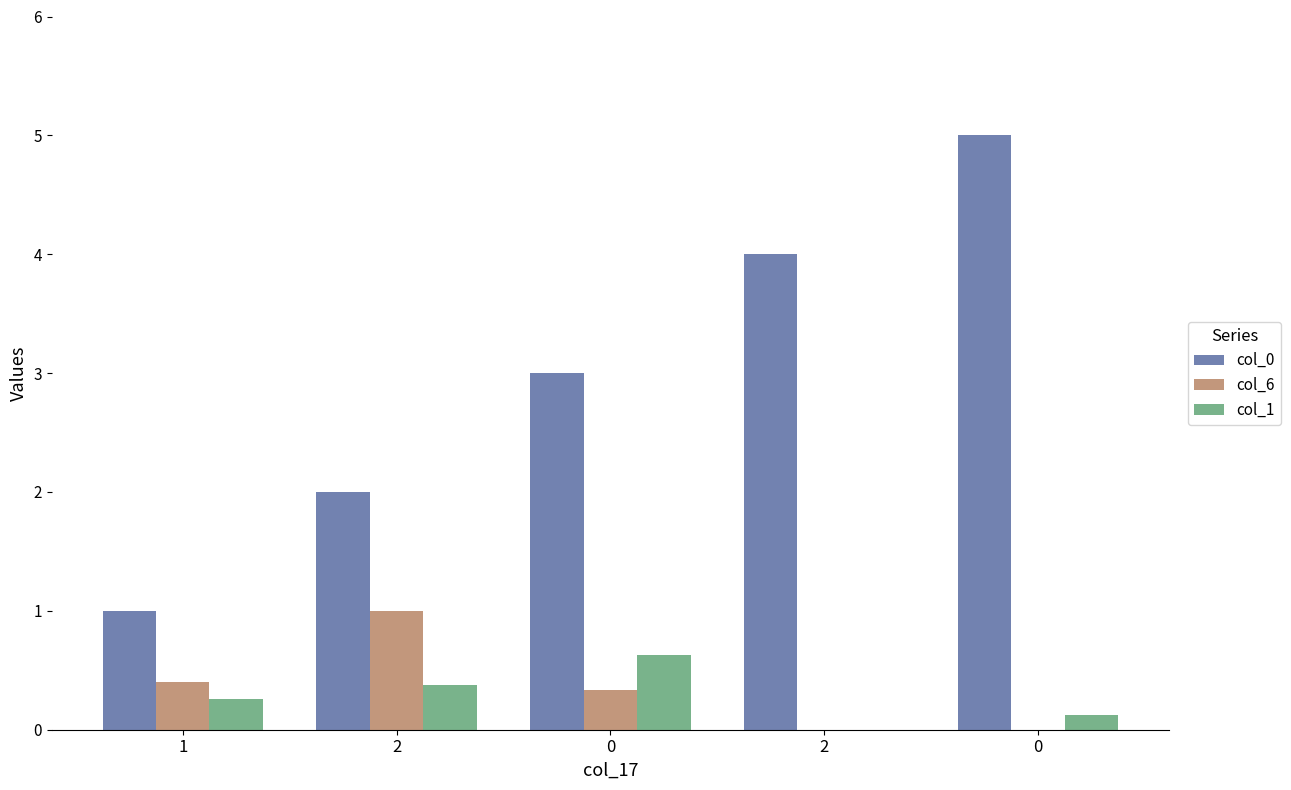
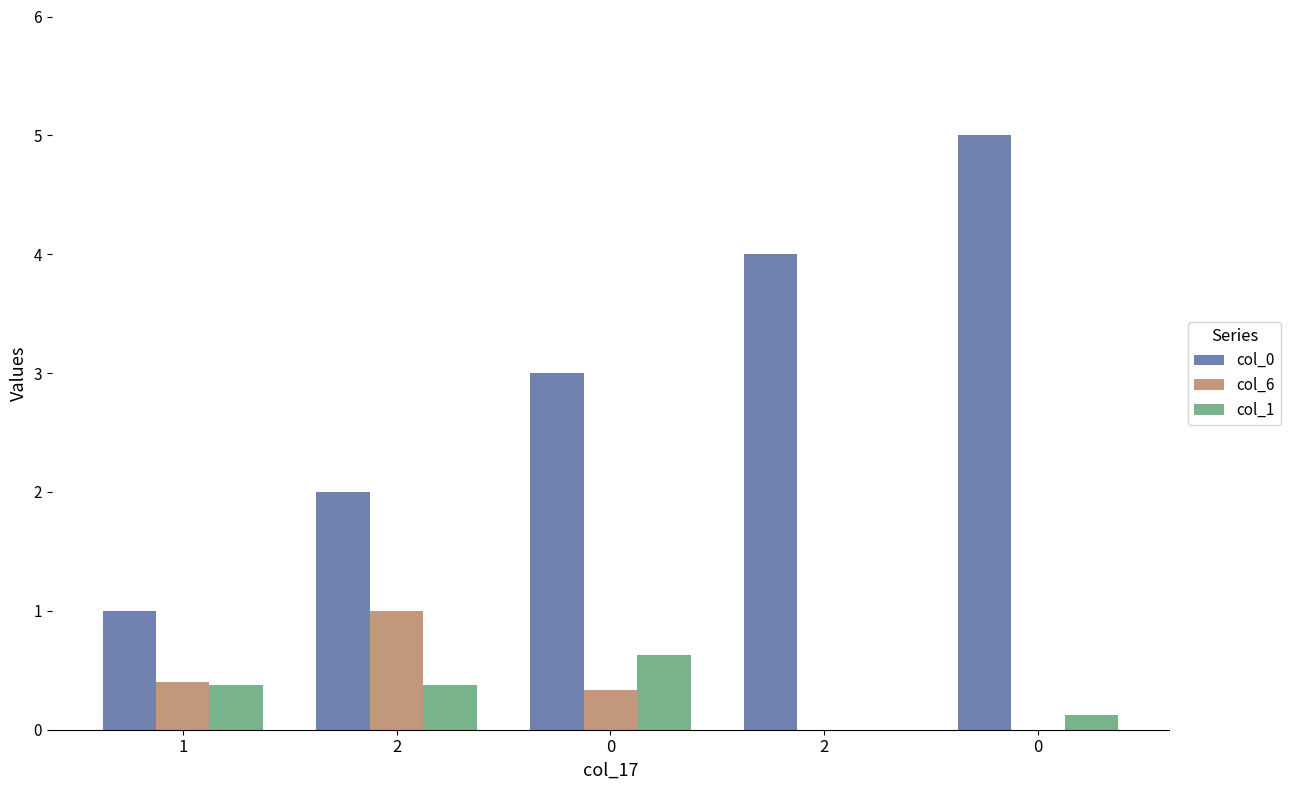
  {
    "col_0": {
      "1": 1.00
    },
    "col_6": {
      "1": 0.40
    },
    "col_1": {
-     "1": 0.26
+     "1": 0.38
    }
  }
